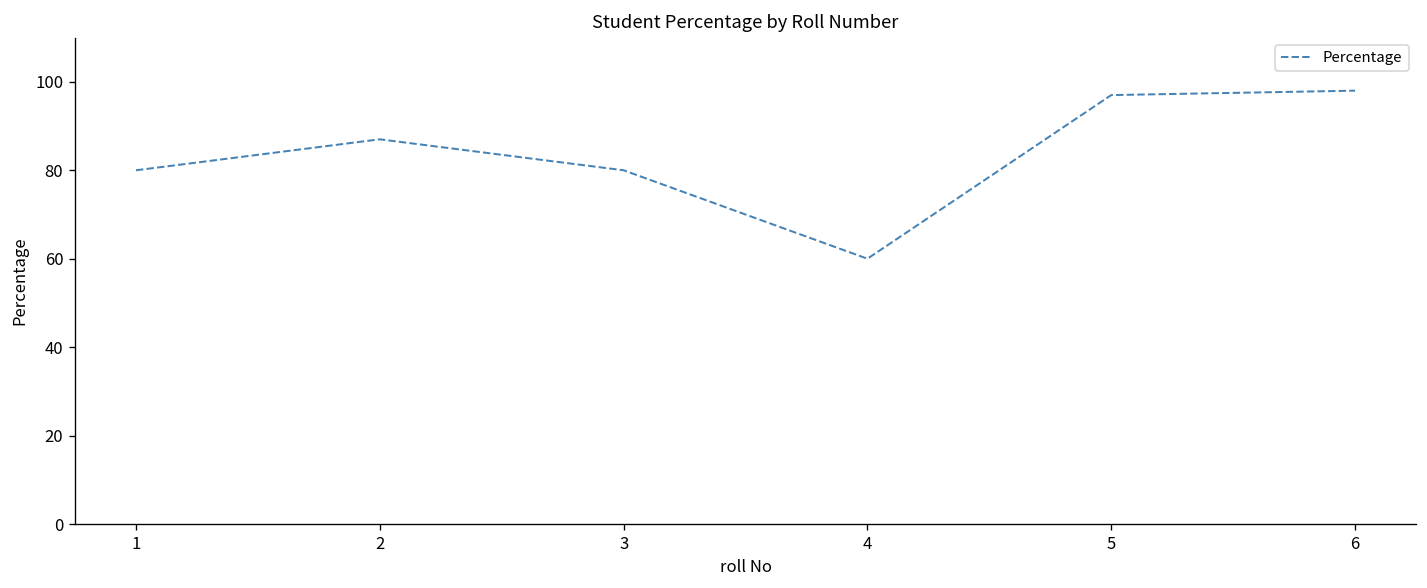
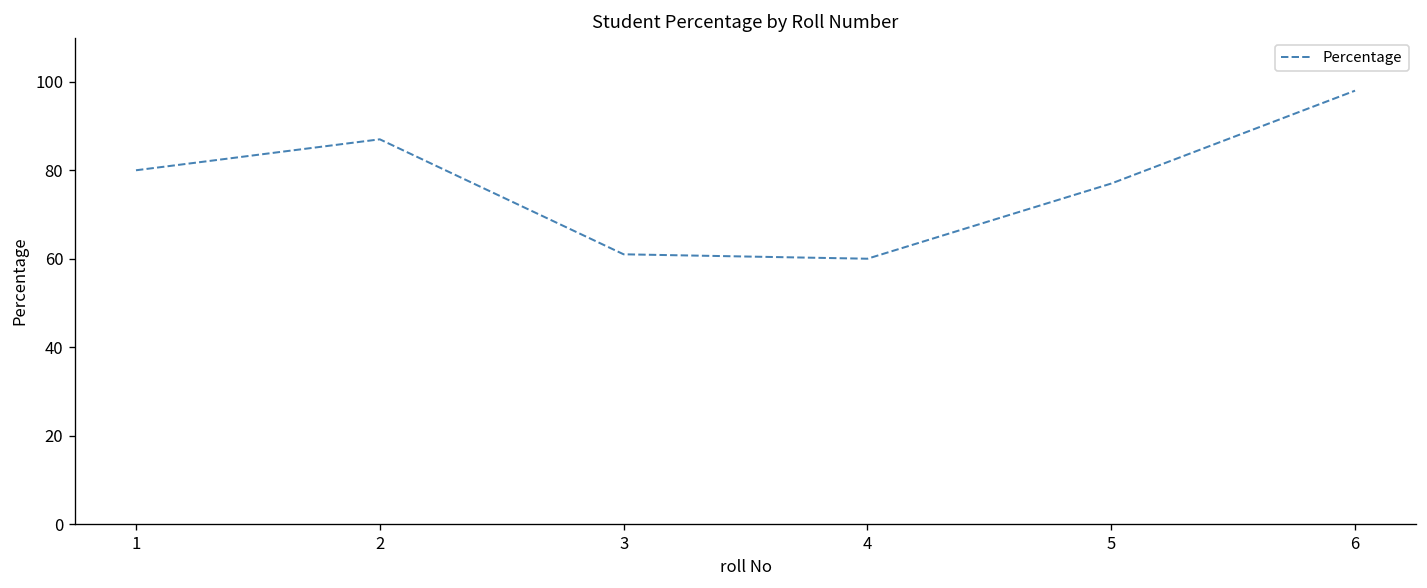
  {
    "1": 80,
    "2": 87,
-   "3": 80,
+   "3": 61,
    "4": 60,
-   "5": 97,
+   "5": 77,
    "6": 98
  }
